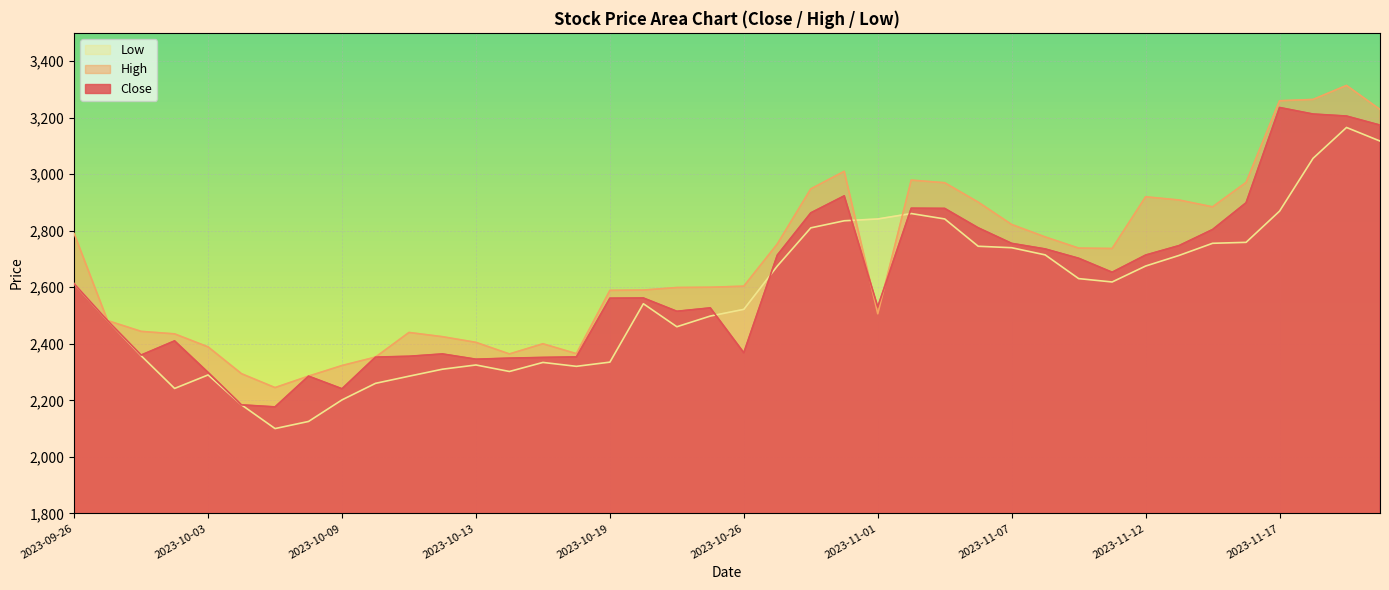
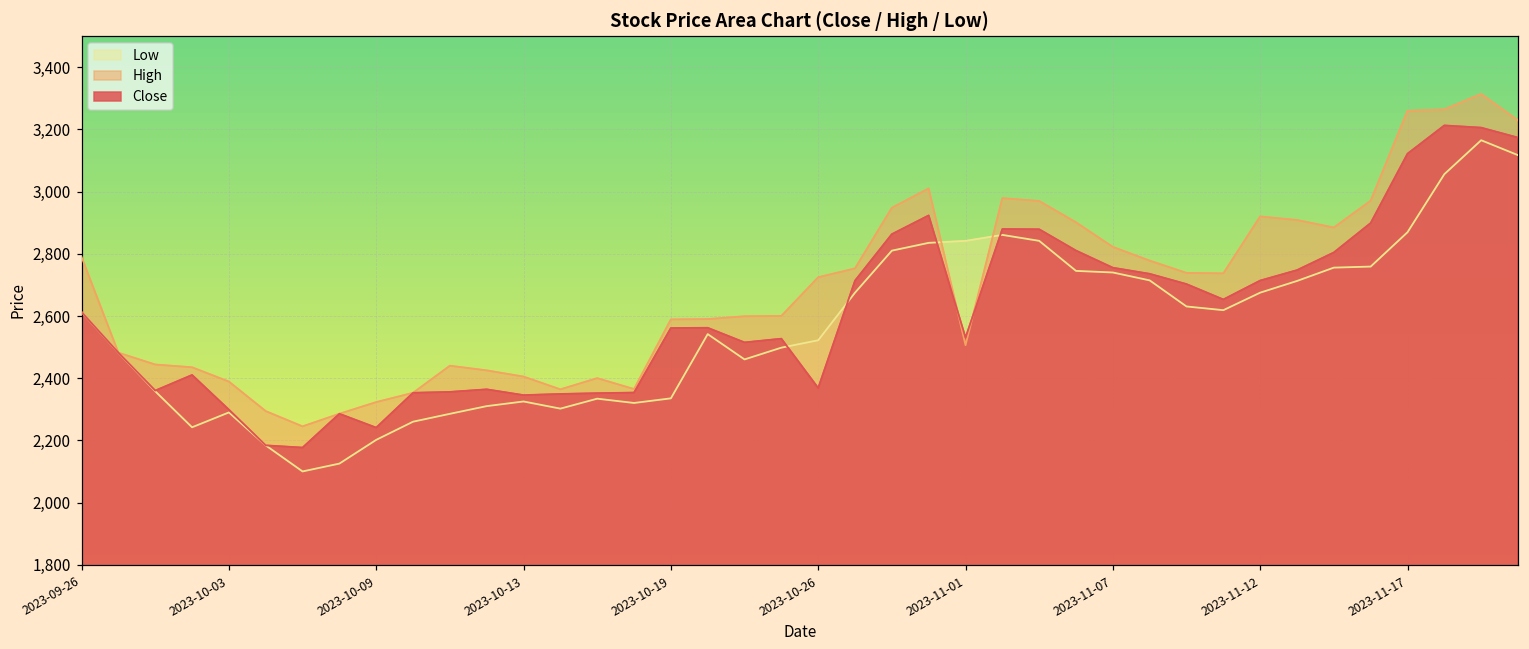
  {
    "Low": {
      "2023-10-09": "2,200",
      "2023-10-13": "2,330",
      "2023-10-19": "2,340",
      "2023-10-26": "2,520",
      "2023-11-01": "2,840",
      "2023-11-07": "2,740",
      "2023-11-12": "2,680",
      "2023-11-17": "2,870"
    },
    "High": {
      "2023-09-26": "2,790",
      "2023-10-03": "2,390",
      "2023-10-09": "2,320",
      "2023-10-13": "2,410",
      "2023-10-19": "2,590",
-     "2023-10-26": "2,600",
+     "2023-10-26": "2,720",
      "2023-11-01": "2,510",
      "2023-11-07": "2,820",
      "2023-11-12": "2,920",
      "2023-11-17": "3,260"
    },
    "Close": {
      "2023-10-09": "2,240",
      "2023-10-13": "2,350",
      "2023-10-19": "2,560",
      "2023-10-26": "2,370",
      "2023-11-01": "2,530",
      "2023-11-07": "2,760",
      "2023-11-12": "2,710",
-     "2023-11-17": "3,240"
+     "2023-11-17": "3,120"
    }
  }
